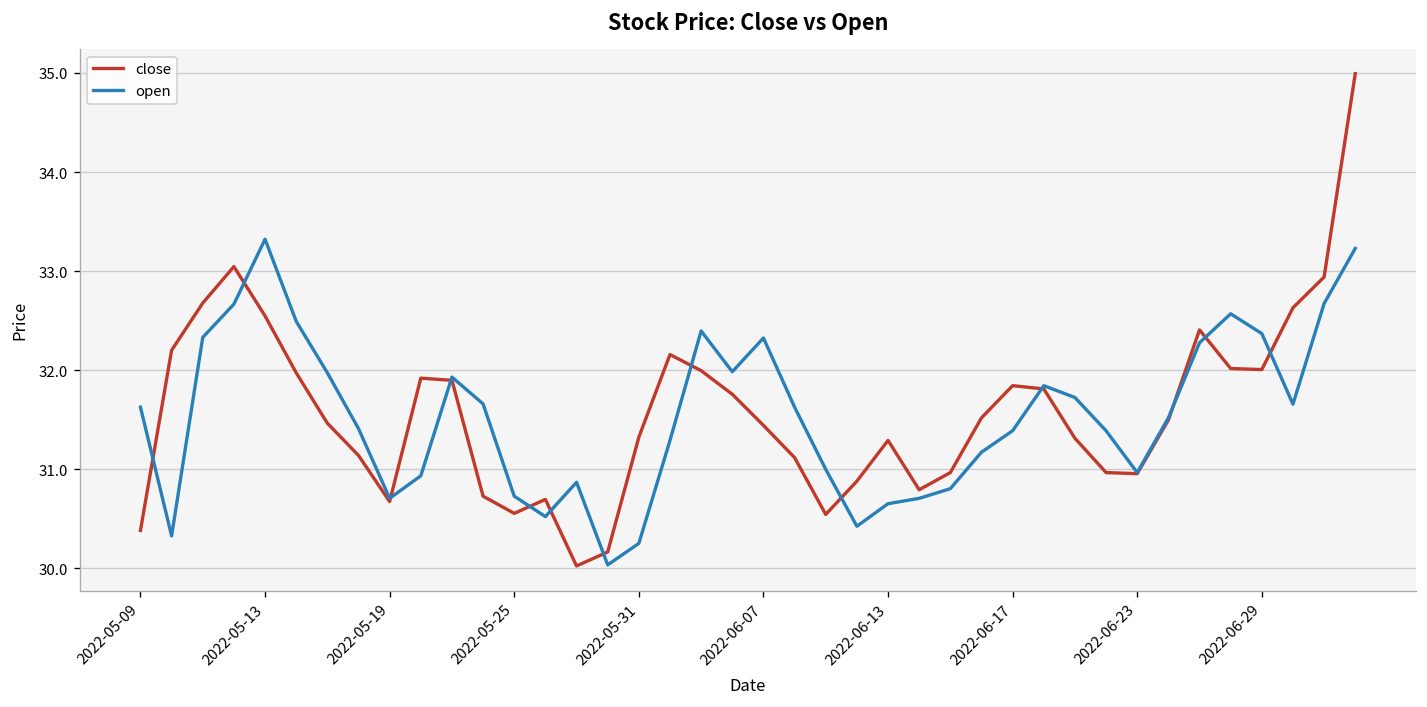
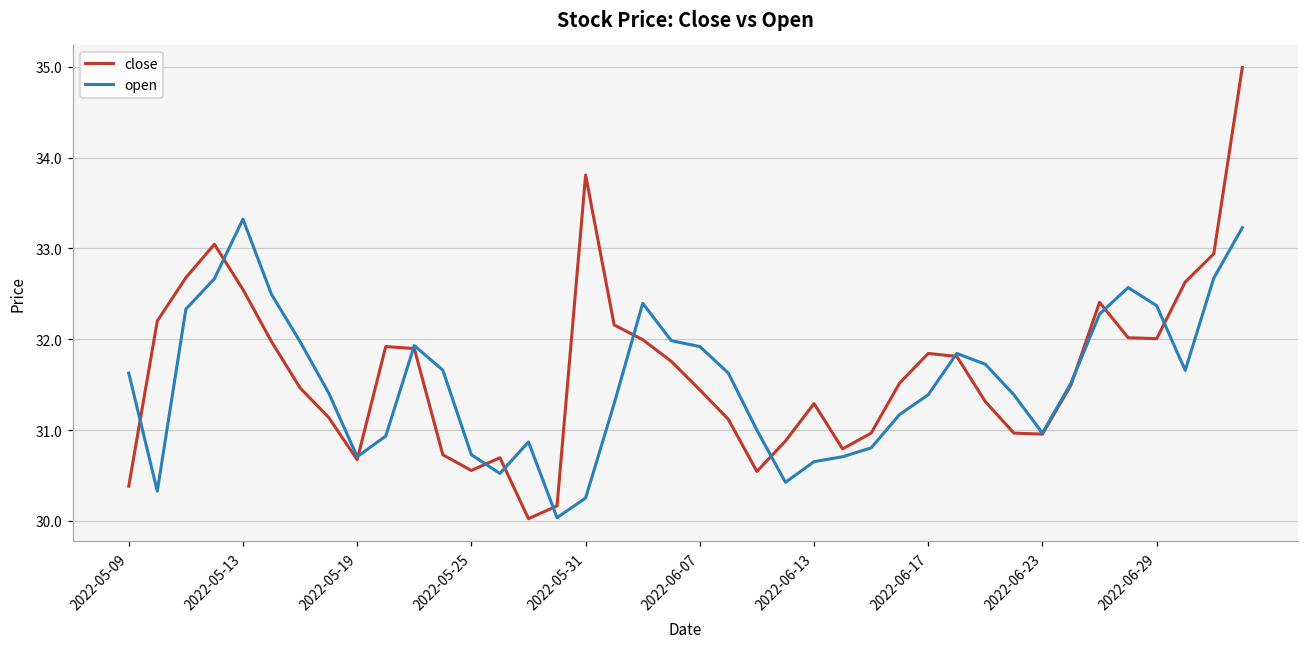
  {
    "close": {
      "2022-05-09": 30.4,
      "2022-05-13": 32.5,
      "2022-05-19": 30.7,
      "2022-05-25": 30.6,
-     "2022-05-31": 31.3,
+     "2022-05-31": 33.8,
      "2022-06-07": 31.4,
      "2022-06-13": 31.3,
      "2022-06-17": 31.8,
      "2022-06-29": 32.0
    },
    "open": {
      "2022-05-09": 31.6,
      "2022-05-13": 33.3,
      "2022-05-19": 30.7,
      "2022-05-25": 30.7,
      "2022-05-31": 30.3,
-     "2022-06-07": 32.3,
+     "2022-06-07": 31.9,
      "2022-06-13": 30.7,
      "2022-06-17": 31.4,
      "2022-06-29": 32.4
    }
  }
